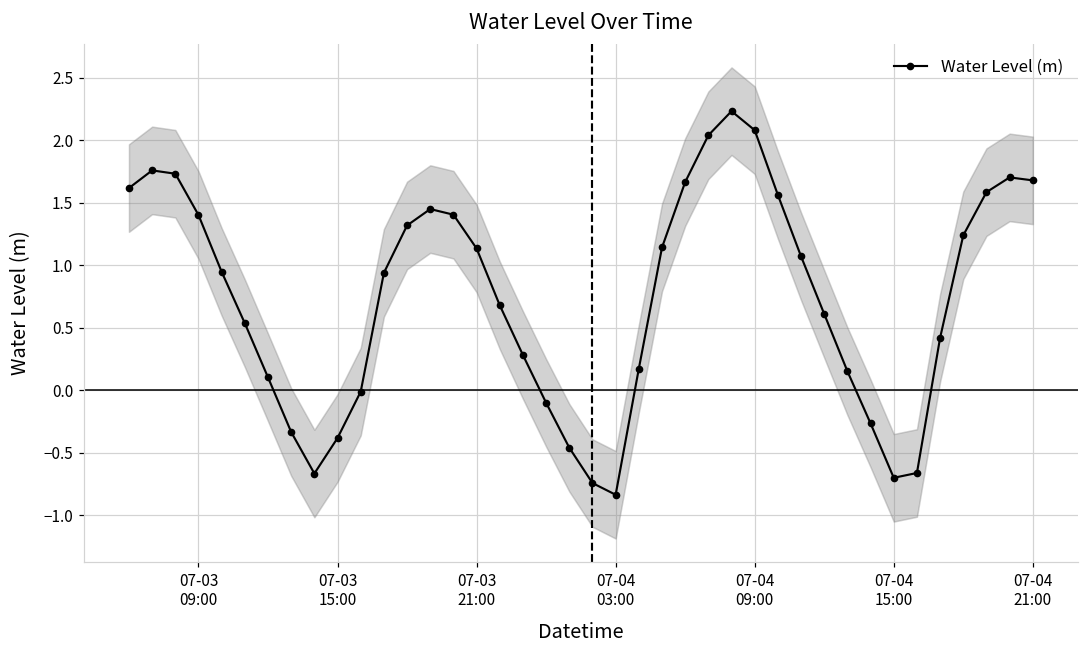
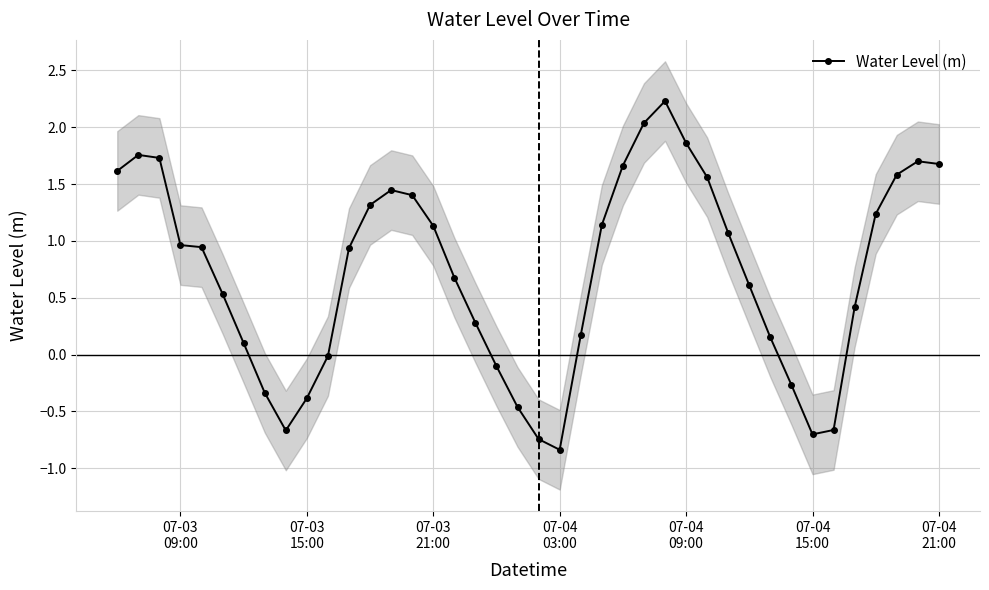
  {
    "Water Level (m)": {
-     "07-03 09:00": 1.40,
+     "07-03 09:00": 0.96,
      "07-03 15:00": -0.38,
      "07-03 21:00": 1.13,
      "07-04 03:00": -0.84,
-     "07-04 09:00": 2.08,
+     "07-04 09:00": 1.86,
      "07-04 15:00": -0.70,
      "07-04 21:00": 1.68
    }
  }
